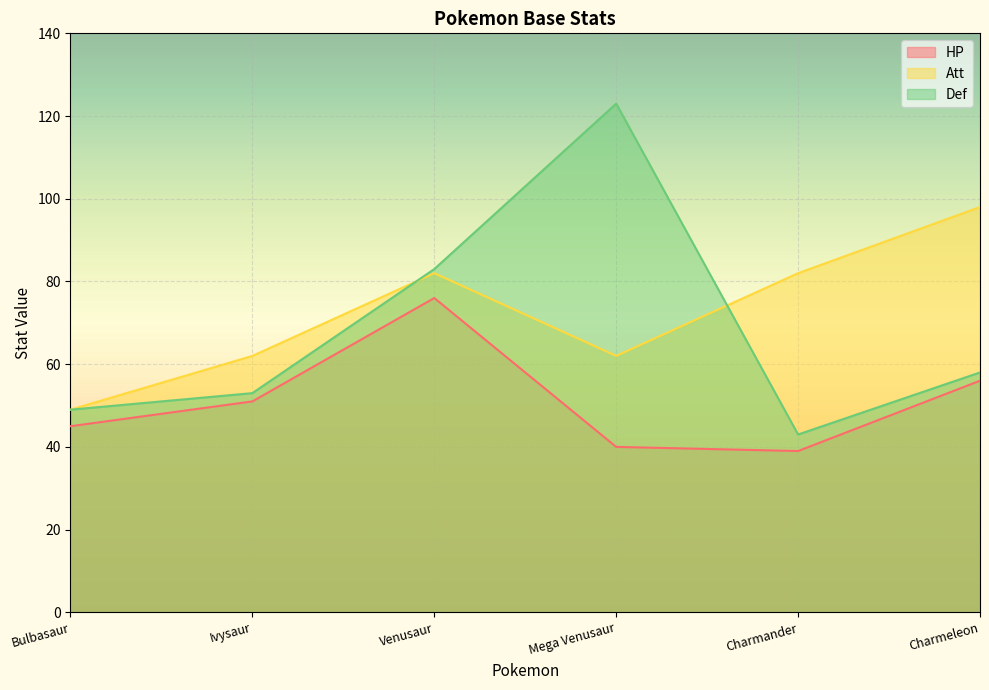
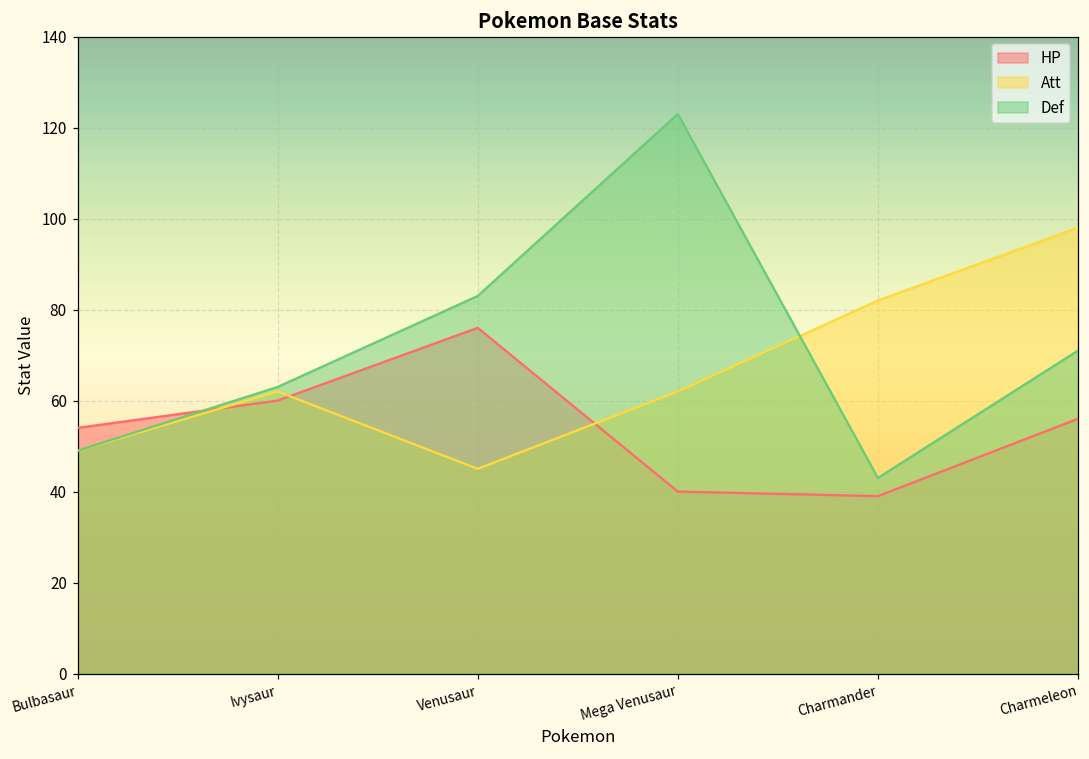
  {
    "HP": {
-     "Bulbasaur": 45,
-     "Ivysaur": 51,
+     "Bulbasaur": 54,
+     "Ivysaur": 60,
      "Venusaur": 76,
      "Mega Venusaur": 40,
      "Charmander": 39,
      "Charmeleon": 56
    },
    "Att": {
      "Ivysaur": 62,
-     "Venusaur": 82,
+     "Venusaur": 45,
      "Mega Venusaur": 62,
      "Charmander": 82,
      "Charmeleon": 98
    },
    "Def": {
-     "Ivysaur": 53,
+     "Ivysaur": 63,
      "Venusaur": 83,
      "Mega Venusaur": 123,
      "Charmander": 43,
-     "Charmeleon": 58
+     "Charmeleon": 71
    }
  }
